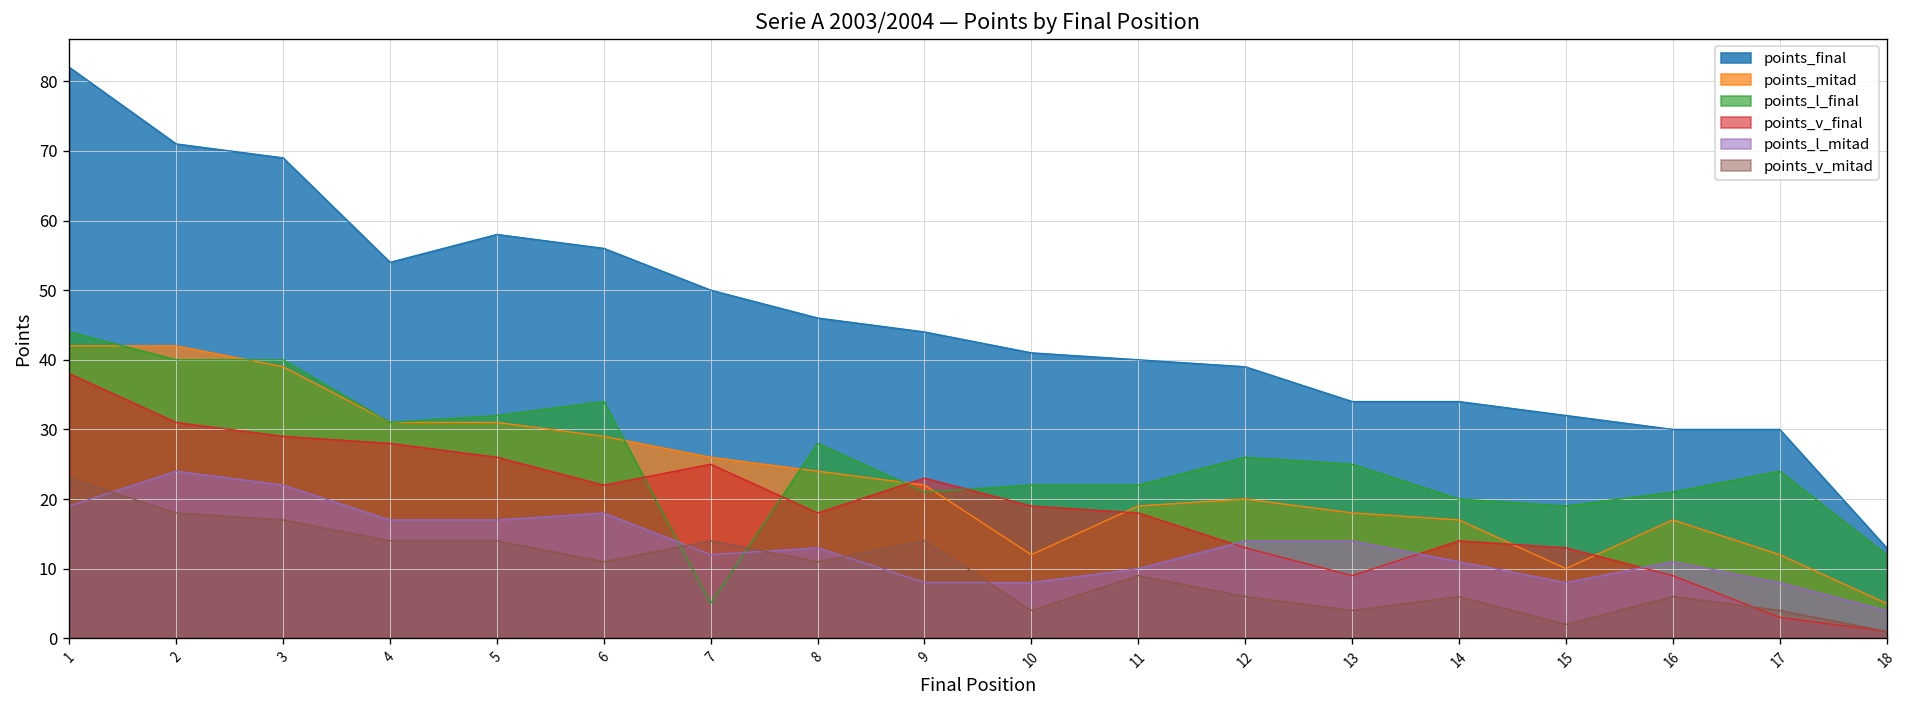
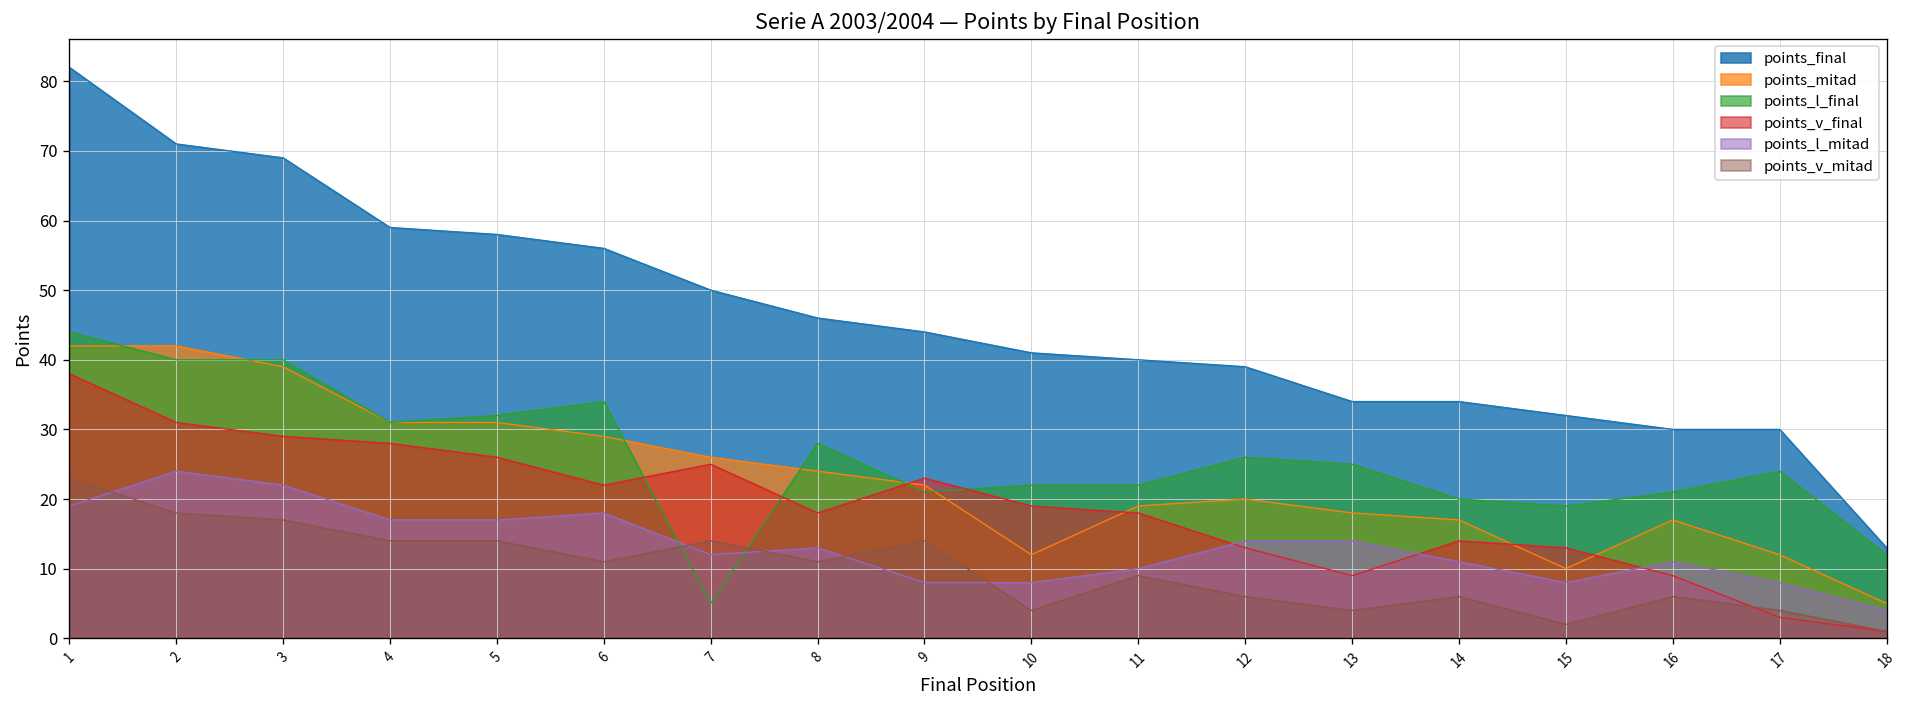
  {
    "points_final": {
      "1": 82,
      "2": 71,
      "3": 69,
-     "4": 54,
+     "4": 59,
      "5": 58,
      "6": 56,
      "7": 50,
      "8": 46,
      "9": 44,
      "10": 41,
      "11": 40,
      "12": 39,
      "13": 34,
      "14": 34,
      "15": 32,
      "16": 30,
      "17": 30,
      "18": 13
    },
    "points_mitad": {
      "1": 42,
      "2": 42,
      "3": 39,
      "5": 31,
      "6": 29,
      "7": 26,
      "8": 24,
      "9": 22,
      "10": 12,
      "11": 19,
      "12": 20,
      "13": 18,
      "14": 17,
      "15": 10,
      "16": 17,
      "17": 12,
      "18": 5
    },
    "points_l_final": {
      "1": 44,
      "2": 40,
      "3": 40,
      "5": 32,
      "6": 34,
      "7": 5,
      "8": 28,
      "9": 21,
      "10": 22,
      "11": 22,
      "12": 26,
      "13": 25,
      "14": 20,
      "15": 19,
      "16": 21,
      "17": 24,
      "18": 12
    },
    "points_v_final": {
      "1": 38,
      "2": 31,
      "3": 29,
      "4": 28,
      "5": 26,
      "6": 22,
      "7": 25,
      "8": 18,
      "9": 23,
      "10": 19,
      "11": 18,
      "12": 13,
      "13": 9,
      "14": 14,
      "15": 13,
      "16": 9,
      "17": 3
    },
    "points_l_mitad": {
      "1": 19,
      "2": 24,
      "3": 22,
      "4": 17,
      "5": 17,
      "6": 18,
      "7": 12,
      "8": 13,
      "9": 8,
      "10": 8,
      "11": 10,
      "12": 14,
      "13": 14,
      "14": 11,
      "15": 8,
      "16": 11,
      "17": 8,
      "18": 4
    },
    "points_v_mitad": {
      "1": 23,
      "2": 18,
      "3": 17,
      "4": 14,
      "5": 14,
      "6": 11,
      "7": 14,
      "8": 11,
      "9": 14,
      "10": 4,
      "11": 9,
      "12": 6,
      "13": 4,
      "14": 6,
      "15": 2,
      "16": 6,
      "17": 4
    }
  }
